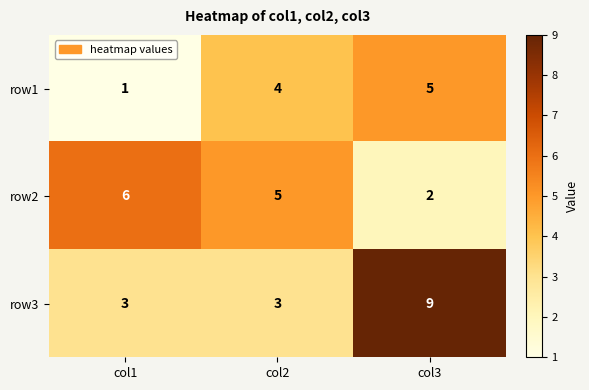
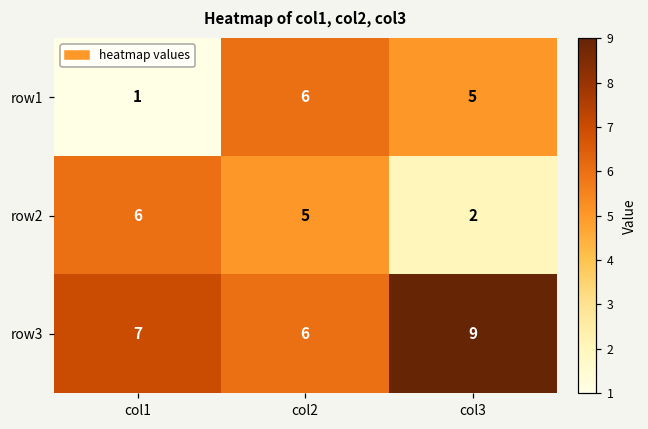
  {
    "row1": {
      "col1": 1,
-     "col2": 4,
+     "col2": 6,
      "col3": 5
    },
    "row2": {
      "col1": 6,
      "col2": 5,
      "col3": 2
    },
    "row3": {
-     "col1": 3,
-     "col2": 3,
+     "col1": 7,
+     "col2": 6,
      "col3": 9
    }
  }
